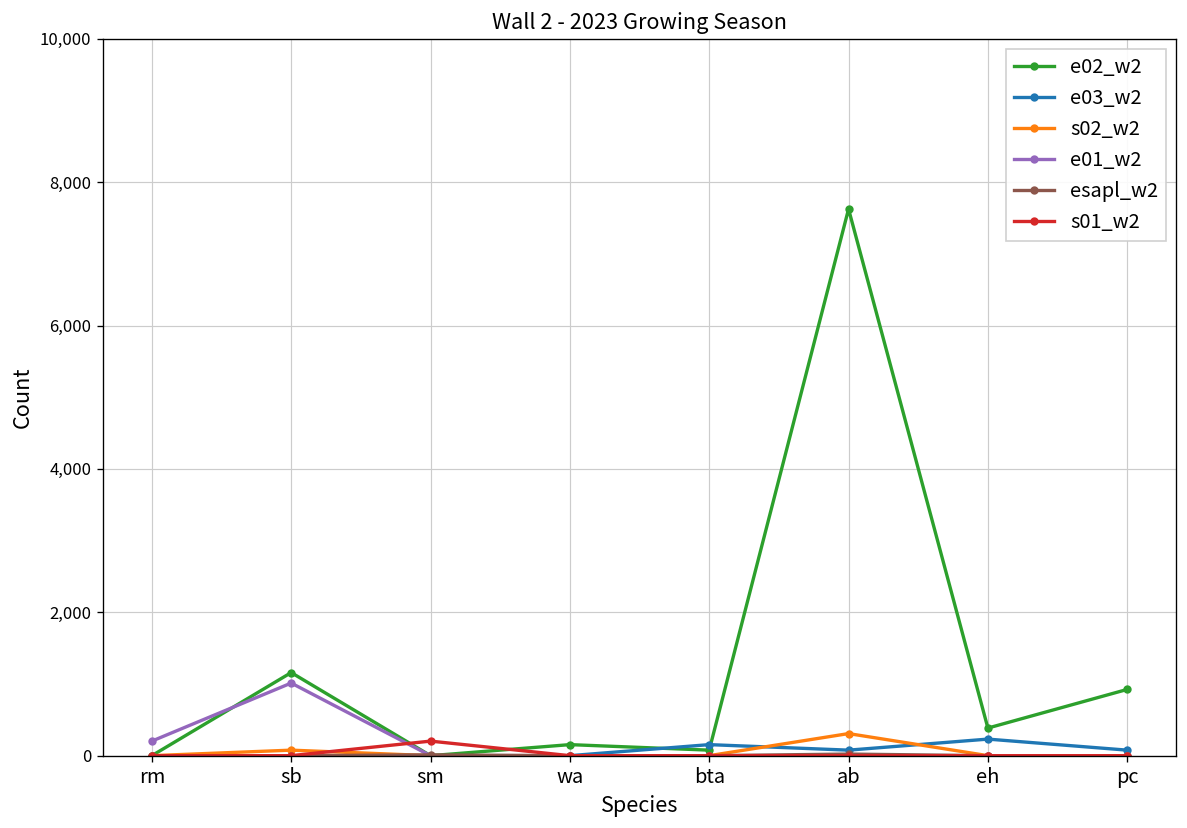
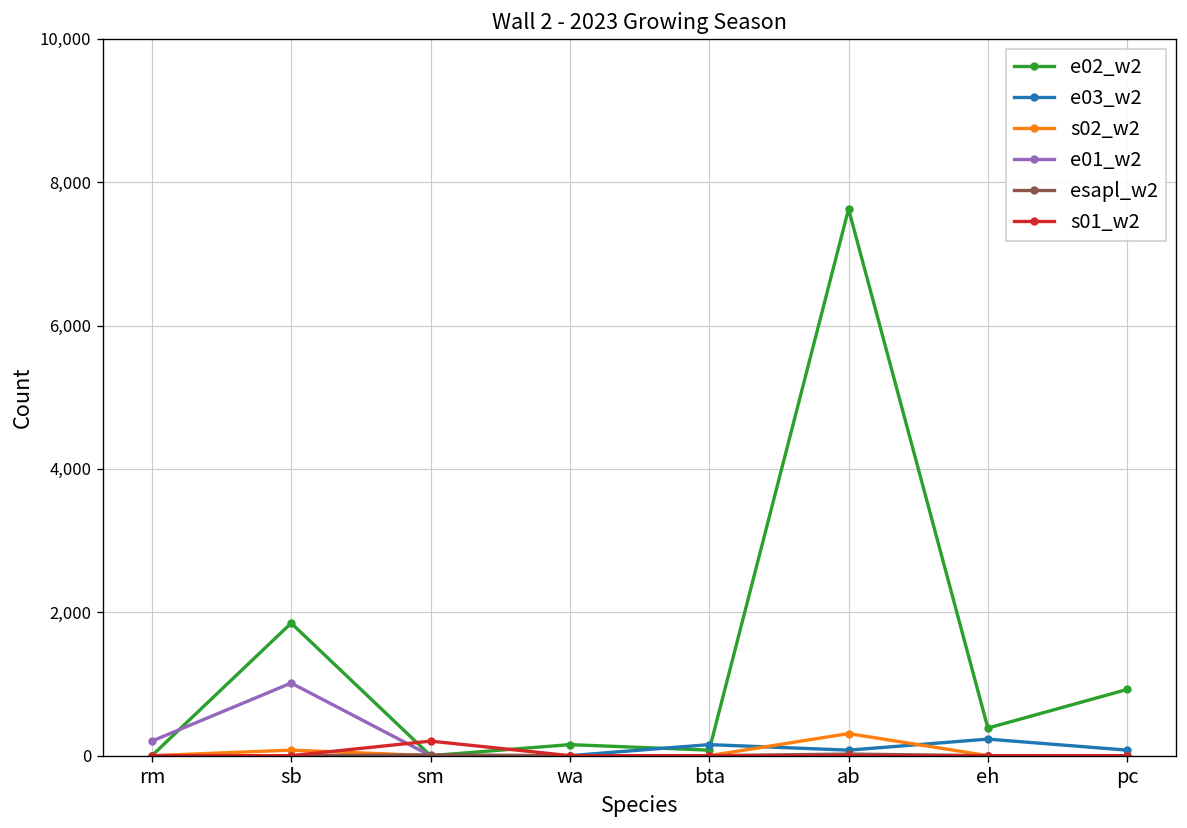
  {
    "e02_w2": {
-     "sb": "1,200",
+     "sb": "1,800",
      "wa": "200",
      "bta": "100",
      "ab": "7,600",
      "eh": "400",
      "pc": "900"
    },
    "e03_w2": {
      "bta": "200",
      "ab": "100",
      "eh": "200",
      "pc": "100"
    },
    "s02_w2": {
      "sb": "100",
      "ab": "300"
    },
    "e01_w2": {
      "rm": "200",
      "sb": "1,000"
    },
    "s01_w2": {
      "sm": "200"
    }
  }
